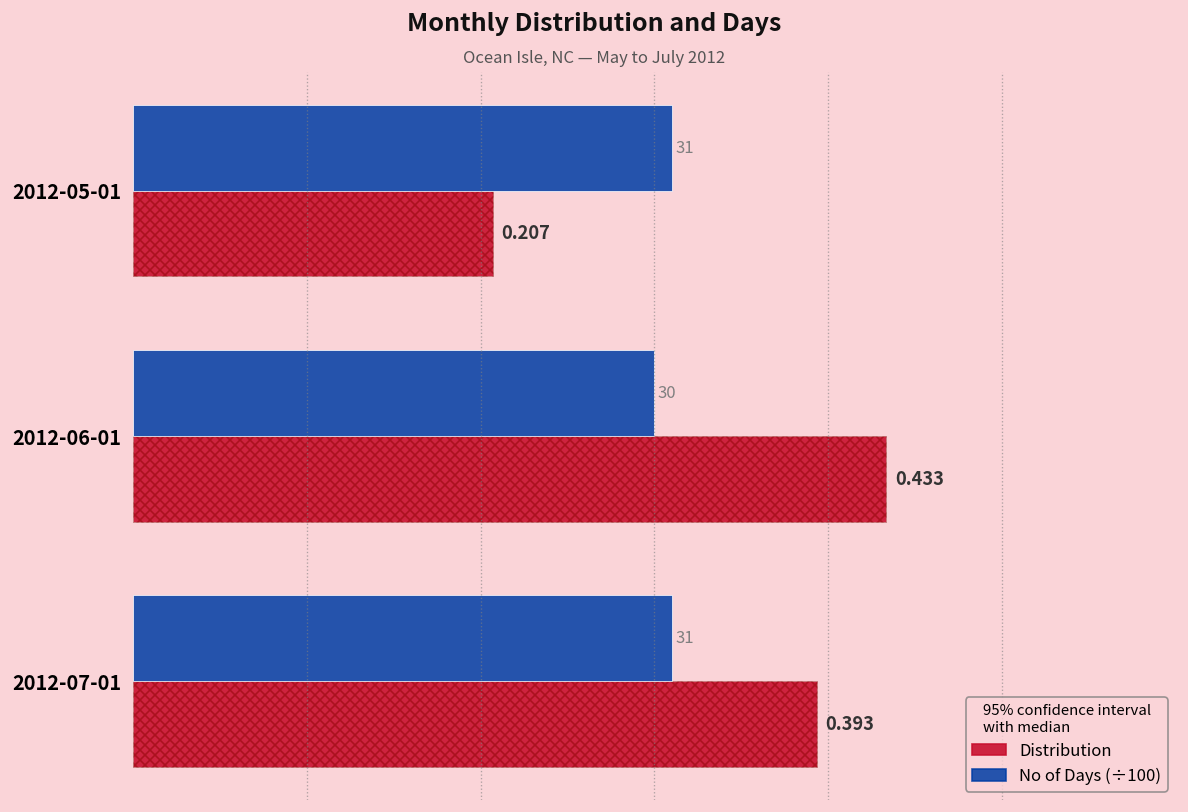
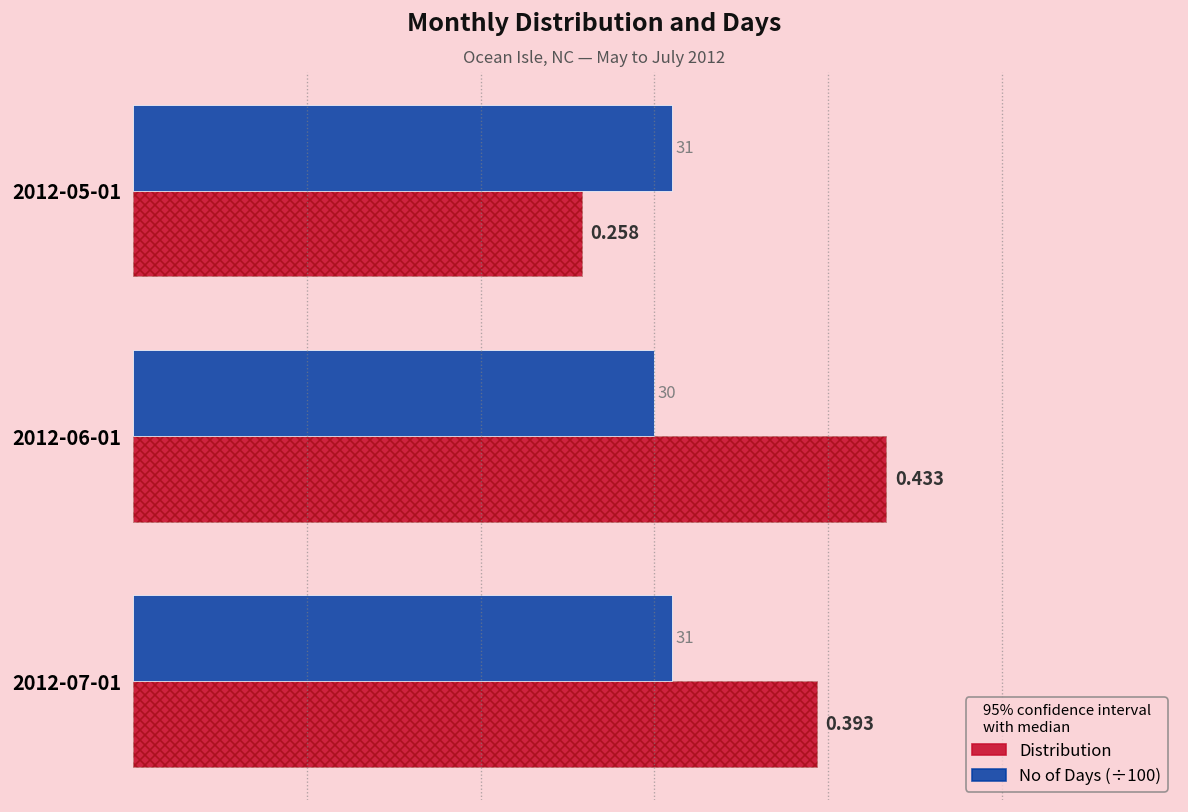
  {
    "Distribution": {
-     "2012-05-01": 0.207,
+     "2012-05-01": 0.258,
      "2012-06-01": 0.433,
      "2012-07-01": 0.393
    }
  }
